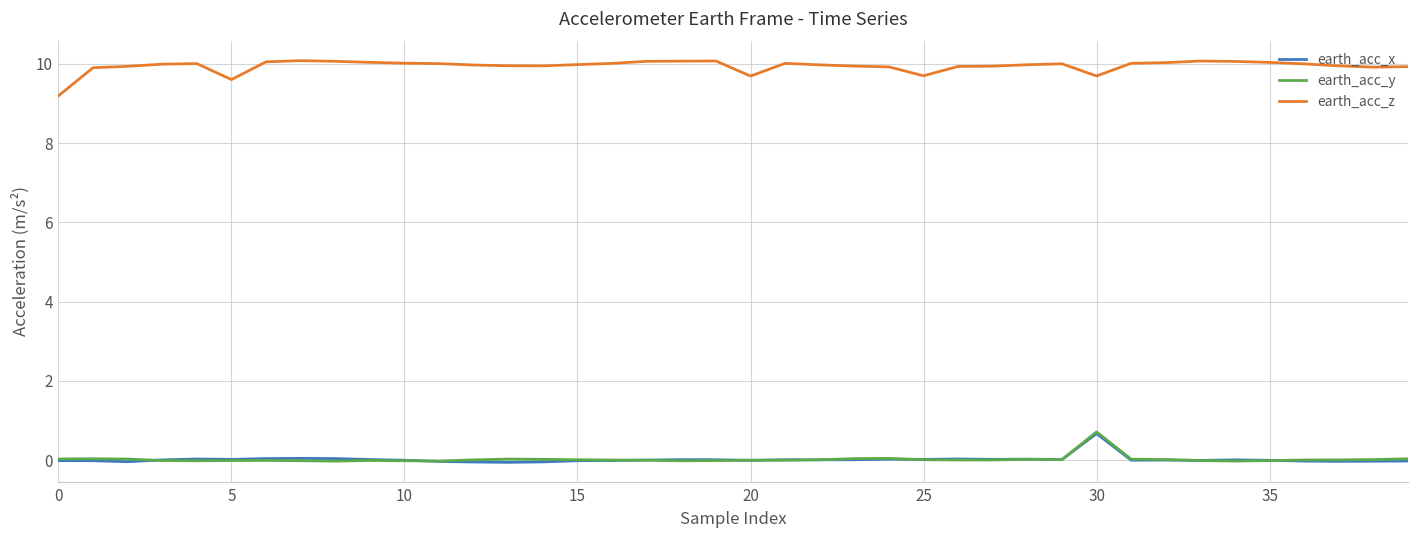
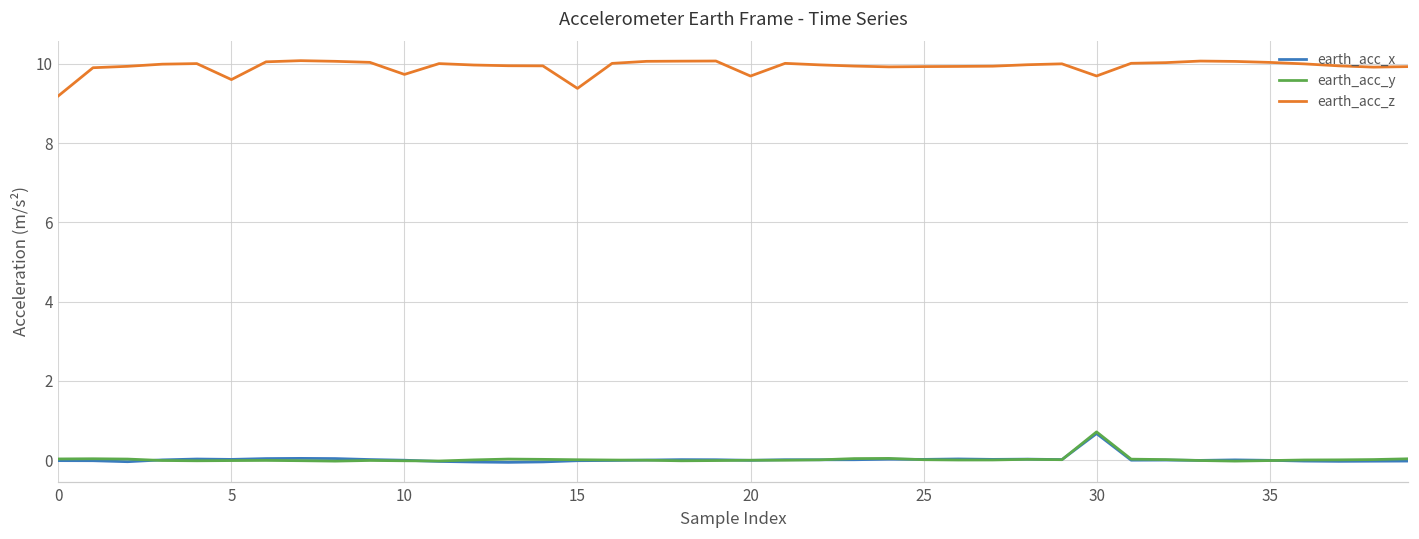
  {
    "earth_acc_z": {
      "0": 9.2,
      "5": 9.6,
-     "10": 10.0,
-     "15": 10.0,
+     "10": 9.7,
+     "15": 9.4,
      "20": 9.7,
-     "25": 9.7,
+     "25": 9.9,
      "30": 9.7,
      "35": 10.0
    }
  }
